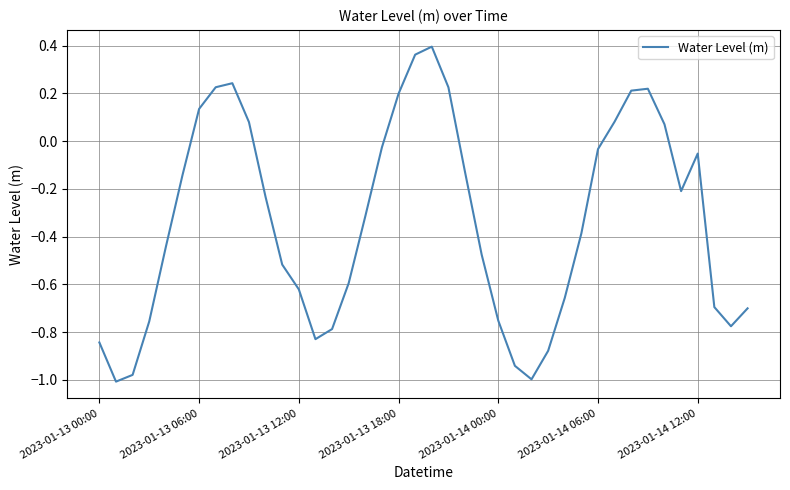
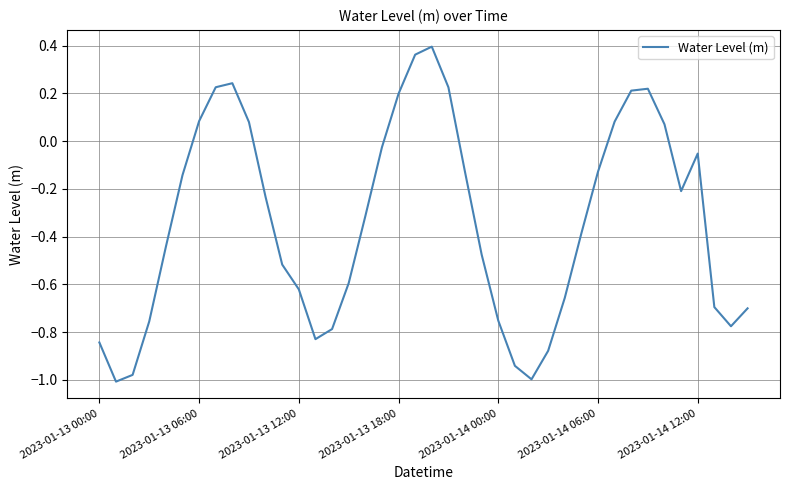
  {
    "2023-01-13 00:00": -0.84,
-   "2023-01-13 06:00": 0.13,
+   "2023-01-13 06:00": 0.08,
    "2023-01-13 12:00": -0.62,
    "2023-01-13 18:00": 0.20,
    "2023-01-14 00:00": -0.75,
-   "2023-01-14 06:00": -0.03,
+   "2023-01-14 06:00": -0.13,
    "2023-01-14 12:00": -0.05
  }
